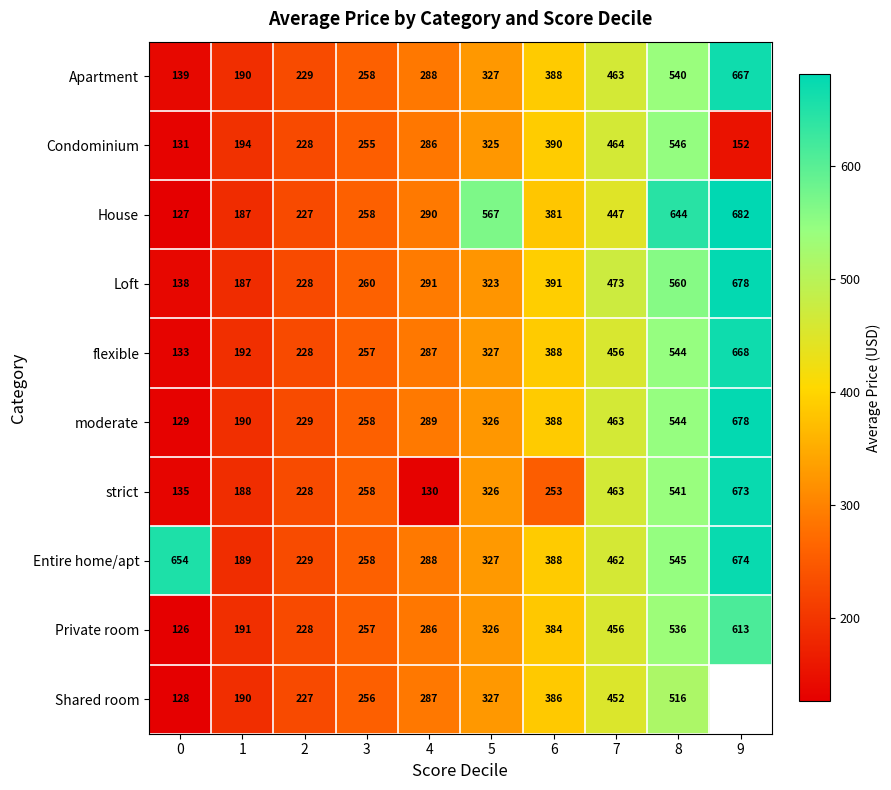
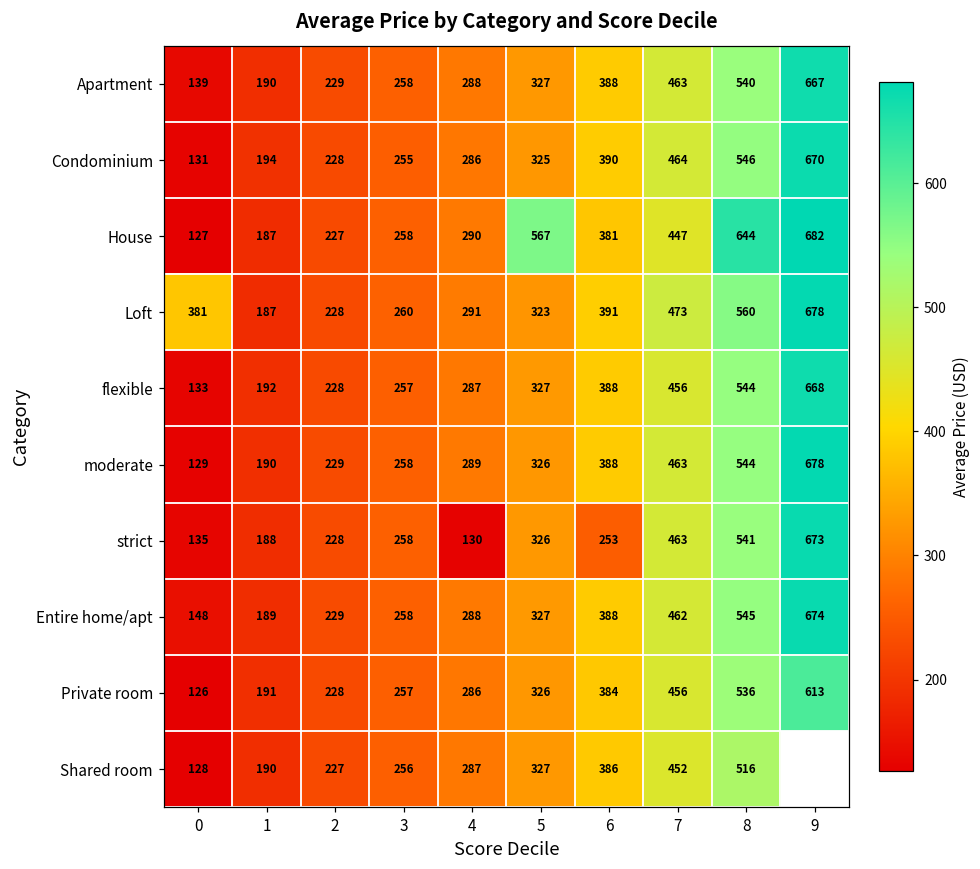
  {
    "Apartment": {
      "0": 139,
      "1": 190,
      "2": 229,
      "3": 258,
      "4": 288,
      "5": 327,
      "6": 388,
      "7": 463,
      "8": 540,
      "9": 667
    },
    "Condominium": {
      "0": 131,
      "1": 194,
      "2": 228,
      "3": 255,
      "4": 286,
      "5": 325,
      "6": 390,
      "7": 464,
      "8": 546,
-     "9": 152
+     "9": 670
    },
    "House": {
      "0": 127,
      "1": 187,
      "2": 227,
      "3": 258,
      "4": 290,
      "5": 567,
      "6": 381,
      "7": 447,
      "8": 644,
      "9": 682
    },
    "Loft": {
-     "0": 138,
+     "0": 381,
      "1": 187,
      "2": 228,
      "3": 260,
      "4": 291,
      "5": 323,
      "6": 391,
      "7": 473,
      "8": 560,
      "9": 678
    },
    "flexible": {
      "0": 133,
      "1": 192,
      "2": 228,
      "3": 257,
      "4": 287,
      "5": 327,
      "6": 388,
      "7": 456,
      "8": 544,
      "9": 668
    },
    "moderate": {
      "0": 129,
      "1": 190,
      "2": 229,
      "3": 258,
      "4": 289,
      "5": 326,
      "6": 388,
      "7": 463,
      "8": 544,
      "9": 678
    },
    "strict": {
      "0": 135,
      "1": 188,
      "2": 228,
      "3": 258,
      "4": 130,
      "5": 326,
      "6": 253,
      "7": 463,
      "8": 541,
      "9": 673
    },
    "Entire home/apt": {
-     "0": 654,
+     "0": 148,
      "1": 189,
      "2": 229,
      "3": 258,
      "4": 288,
      "5": 327,
      "6": 388,
      "7": 462,
      "8": 545,
      "9": 674
    },
    "Private room": {
      "0": 126,
      "1": 191,
      "2": 228,
      "3": 257,
      "4": 286,
      "5": 326,
      "6": 384,
      "7": 456,
      "8": 536,
      "9": 613
    },
    "Shared room": {
      "0": 128,
      "1": 190,
      "2": 227,
      "3": 256,
      "4": 287,
      "5": 327,
      "6": 386,
      "7": 452,
      "8": 516
    }
  }
